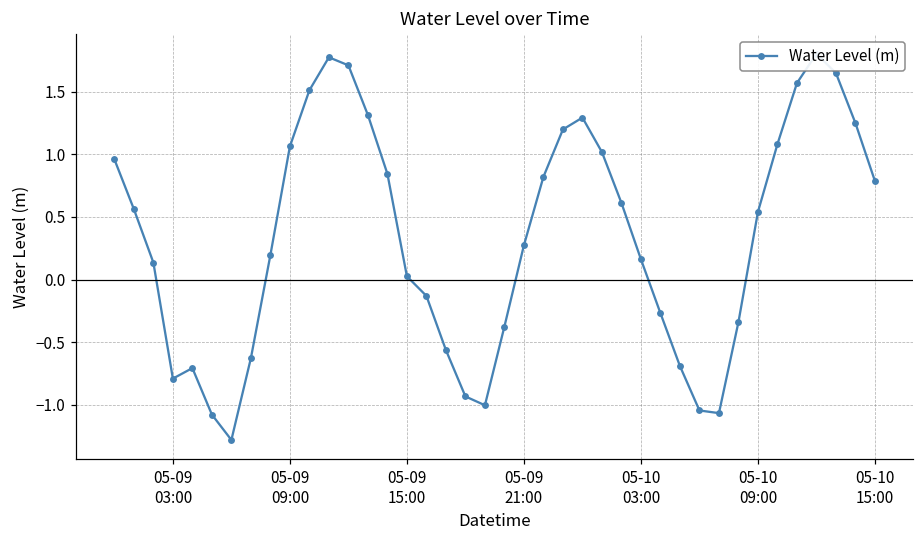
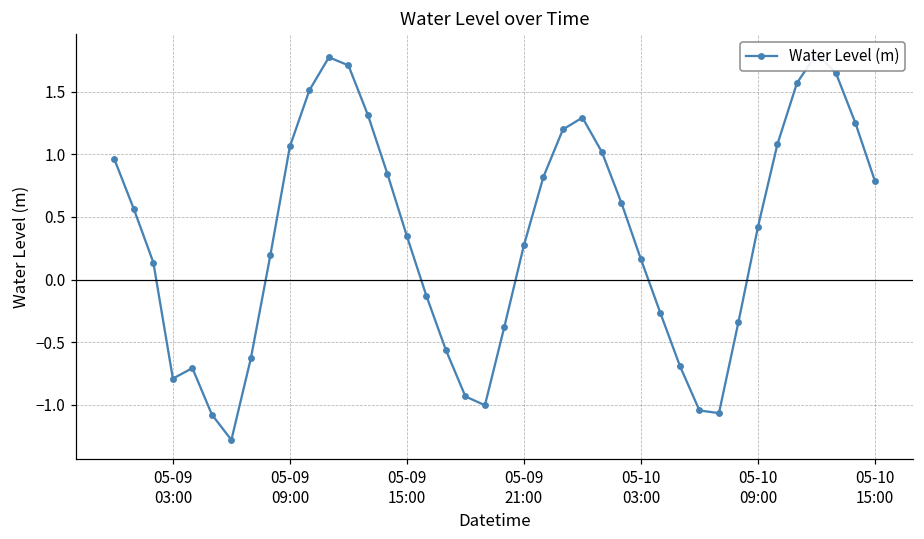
  {
    "05-09 03:00": -0.79,
    "05-09 09:00": 1.06,
-   "05-09 15:00": 0.03,
+   "05-09 15:00": 0.35,
    "05-09 21:00": 0.27,
    "05-10 03:00": 0.16,
-   "05-10 09:00": 0.54,
+   "05-10 09:00": 0.42,
    "05-10 15:00": 0.79
  }
